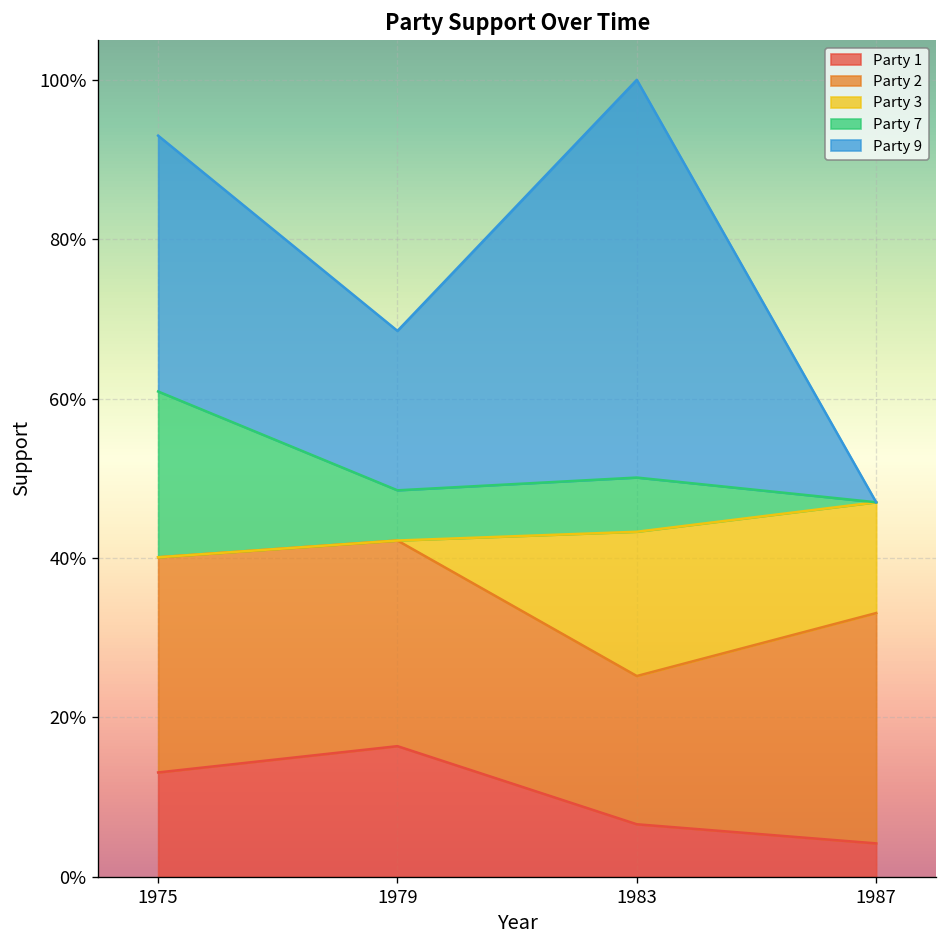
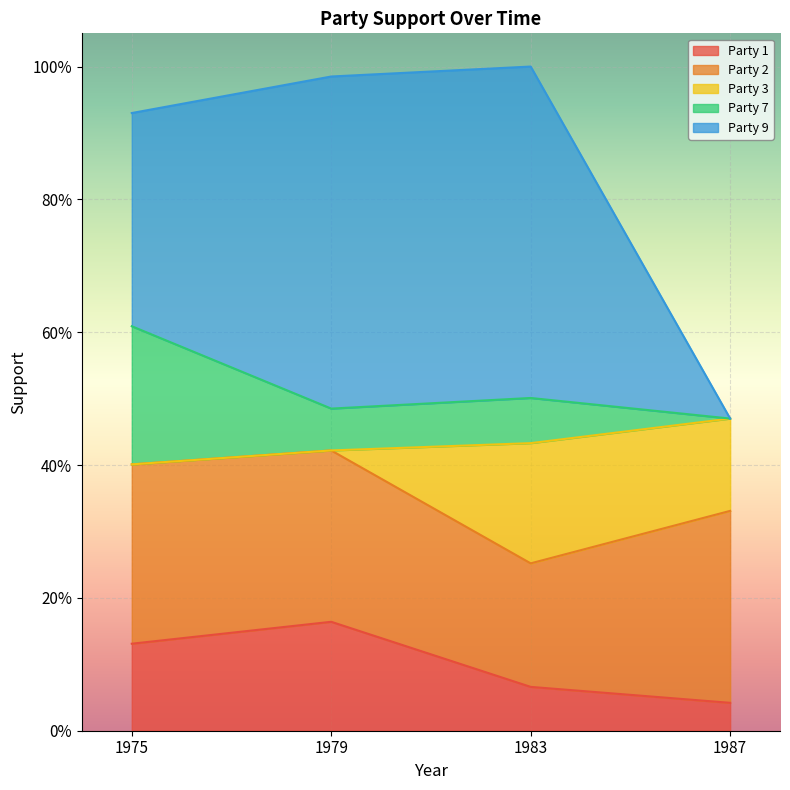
  {
    "Party 3": {
      "1983": "18%"
    },
    "Party 7": {
      "1975": "21%",
      "1979": "6%",
      "1983": "7%"
    },
    "Party 9": {
      "1975": "32%",
-     "1979": "20%",
+     "1979": "50%",
      "1983": "50%"
    }
  }
